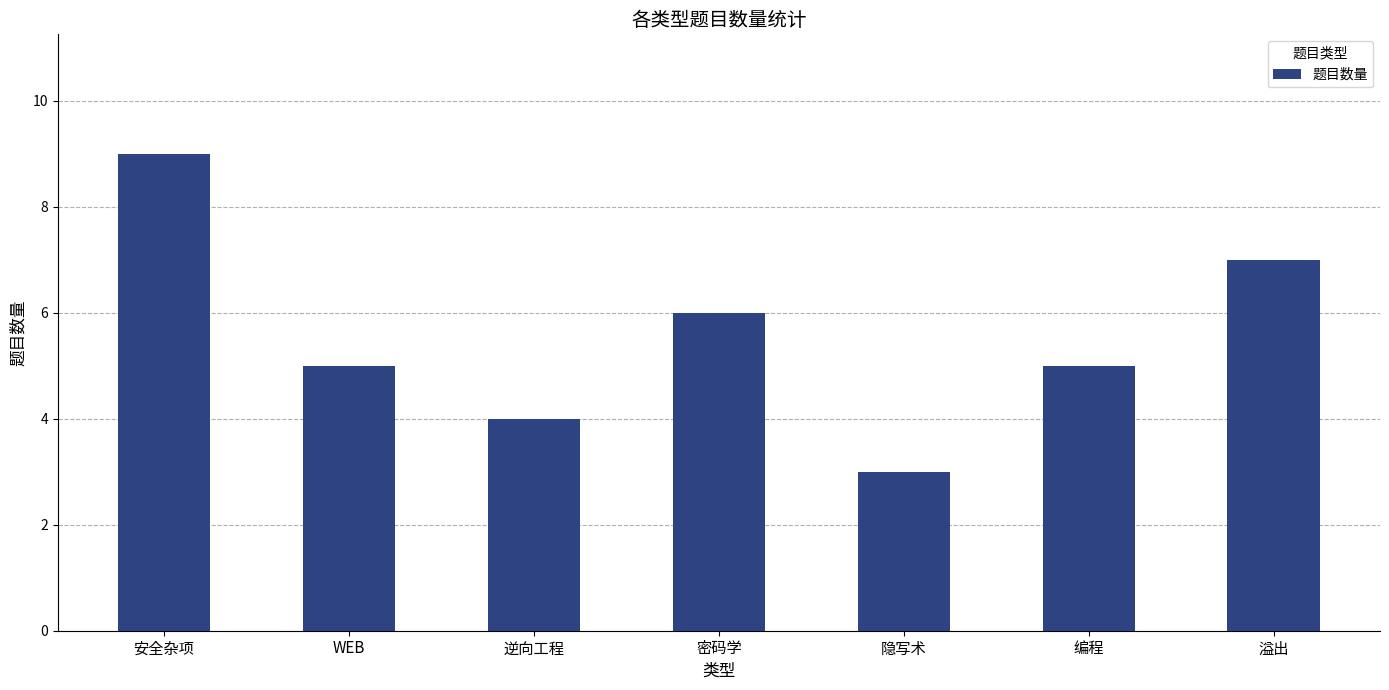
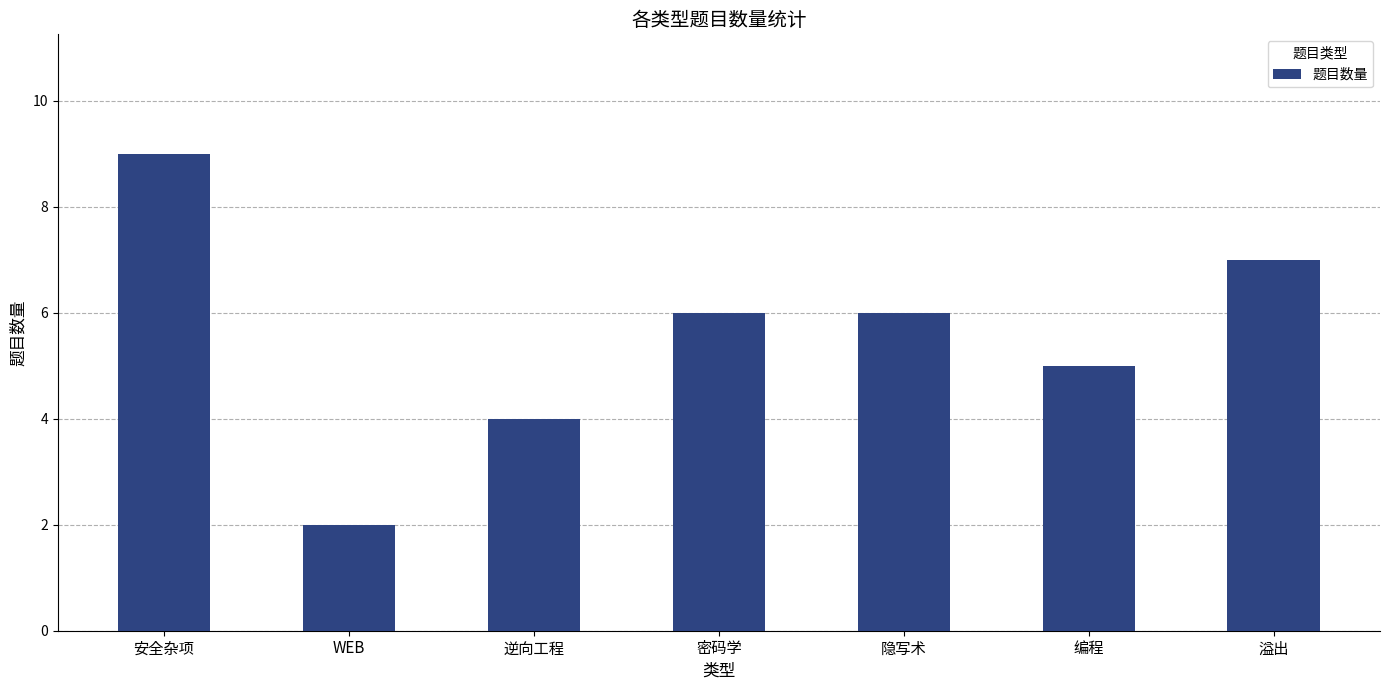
  {
    "安全杂项": 9,
-   "WEB": 5,
+   "WEB": 2,
    "逆向工程": 4,
    "密码学": 6,
-   "隐写术": 3,
+   "隐写术": 6,
    "编程": 5,
    "溢出": 7
  }
